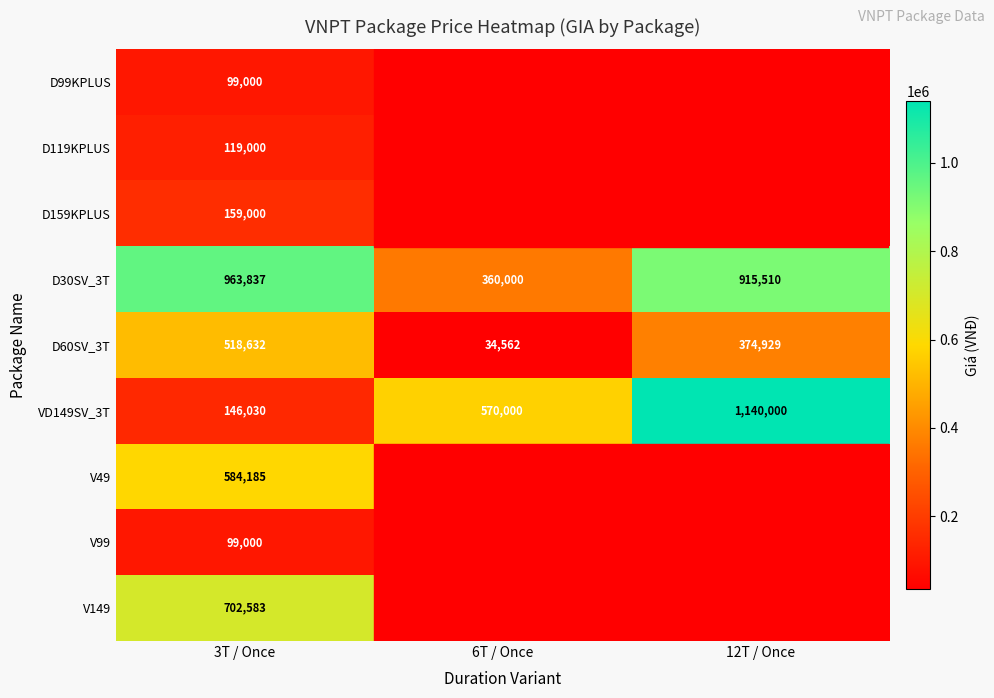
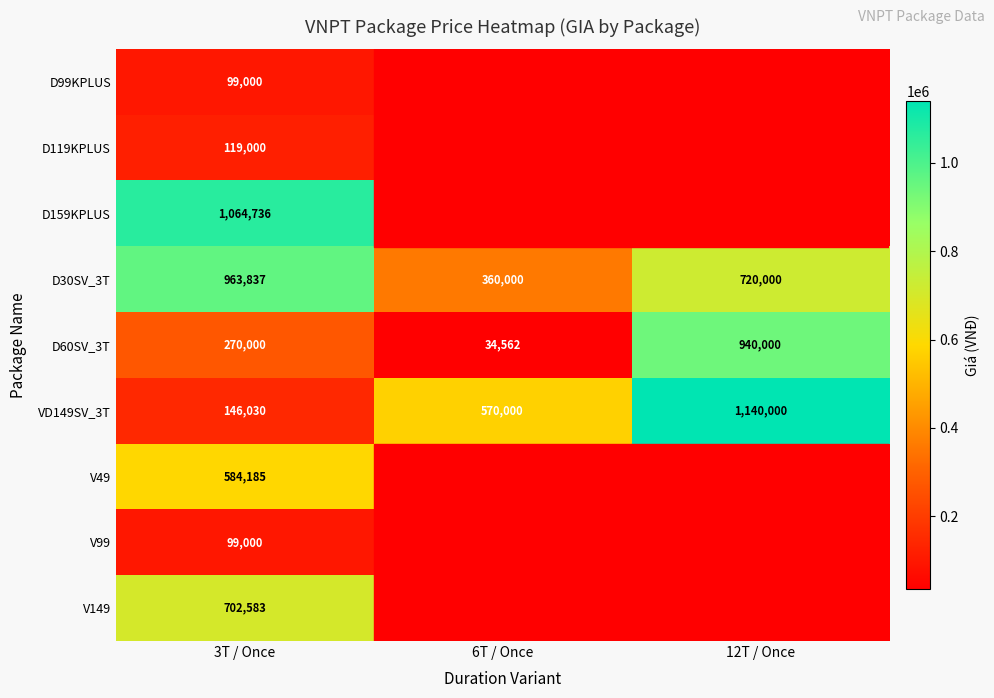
  {
    "D99KPLUS": {
      "3T / Once": "99,000"
    },
    "D119KPLUS": {
      "3T / Once": "119,000"
    },
    "D159KPLUS": {
-     "3T / Once": "159,000"
+     "3T / Once": "1,064,736"
    },
    "D30SV_3T": {
      "3T / Once": "963,837",
      "6T / Once": "360,000",
-     "12T / Once": "915,510"
+     "12T / Once": "720,000"
    },
    "D60SV_3T": {
-     "3T / Once": "518,632",
+     "3T / Once": "270,000",
      "6T / Once": "34,562",
-     "12T / Once": "374,929"
+     "12T / Once": "940,000"
    },
    "VD149SV_3T": {
      "3T / Once": "146,030",
      "6T / Once": "570,000",
      "12T / Once": "1,140,000"
    },
    "V49": {
      "3T / Once": "584,185"
    },
    "V99": {
      "3T / Once": "99,000"
    },
    "V149": {
      "3T / Once": "702,583"
    }
  }
